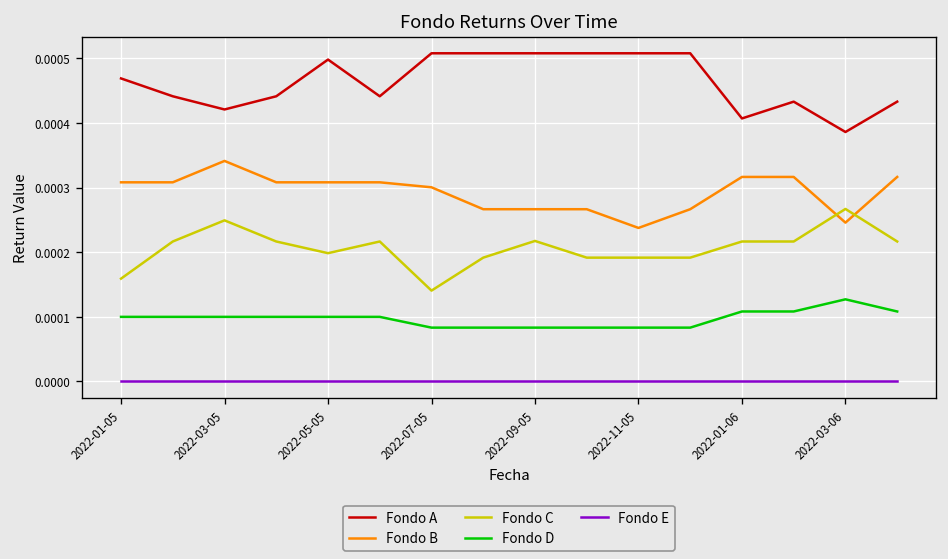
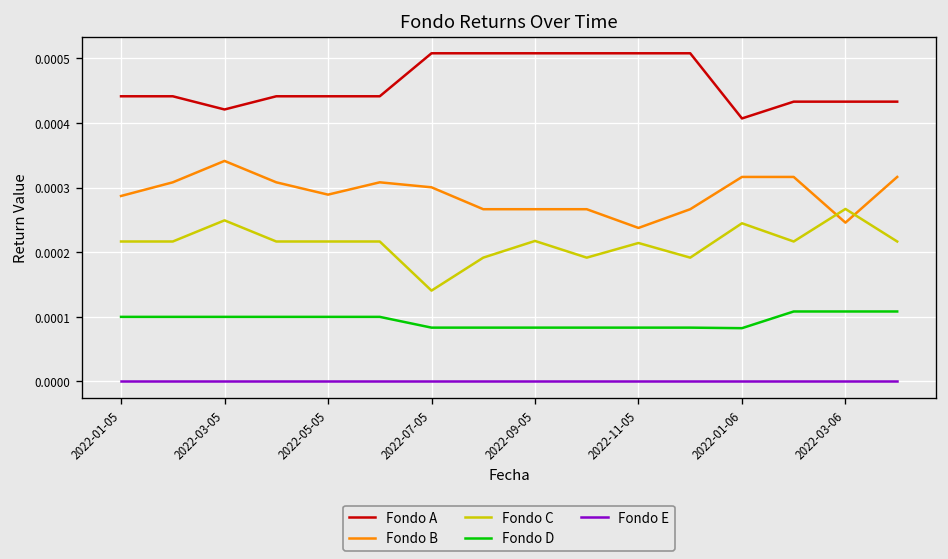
  {
    "Fondo A": {
-     "2022-01-05": 0.00047,
+     "2022-01-05": 0.00044,
      "2022-03-05": 0.00042,
-     "2022-05-05": 0.00050,
+     "2022-05-05": 0.00044,
      "2022-07-05": 0.00051,
      "2022-09-05": 0.00051,
      "2022-11-05": 0.00051,
      "2022-01-06": 0.00041,
-     "2022-03-06": 0.00039
+     "2022-03-06": 0.00043
    },
    "Fondo B": {
-     "2022-01-05": 0.00031,
+     "2022-01-05": 0.00029,
      "2022-03-05": 0.00034,
-     "2022-05-05": 0.00031,
+     "2022-05-05": 0.00029,
      "2022-07-05": 0.00030,
      "2022-09-05": 0.00027,
      "2022-11-05": 0.00024,
      "2022-01-06": 0.00032,
      "2022-03-06": 0.00025
    },
    "Fondo C": {
-     "2022-01-05": 0.00016,
+     "2022-01-05": 0.00022,
      "2022-03-05": 0.00025,
-     "2022-05-05": 0.00020,
+     "2022-05-05": 0.00022,
      "2022-07-05": 0.00014,
      "2022-09-05": 0.00022,
-     "2022-11-05": 0.00019,
-     "2022-01-06": 0.00022,
+     "2022-11-05": 0.00021,
+     "2022-01-06": 0.00024,
      "2022-03-06": 0.00027
    },
    "Fondo D": {
      "2022-01-05": 0.00010,
      "2022-03-05": 0.00010,
      "2022-05-05": 0.00010,
      "2022-07-05": 0.00008,
      "2022-09-05": 0.00008,
      "2022-11-05": 0.00008,
-     "2022-01-06": 0.00011,
-     "2022-03-06": 0.00013
+     "2022-01-06": 0.00008,
+     "2022-03-06": 0.00011
    },
    "Fondo E": {
      "2022-01-05": 0.00000,
      "2022-03-05": 0.00000,
      "2022-05-05": 0.00000,
      "2022-07-05": 0.00000,
      "2022-09-05": 0.00000,
      "2022-11-05": 0.00000,
      "2022-01-06": 0.00000,
      "2022-03-06": 0.00000
    }
  }
